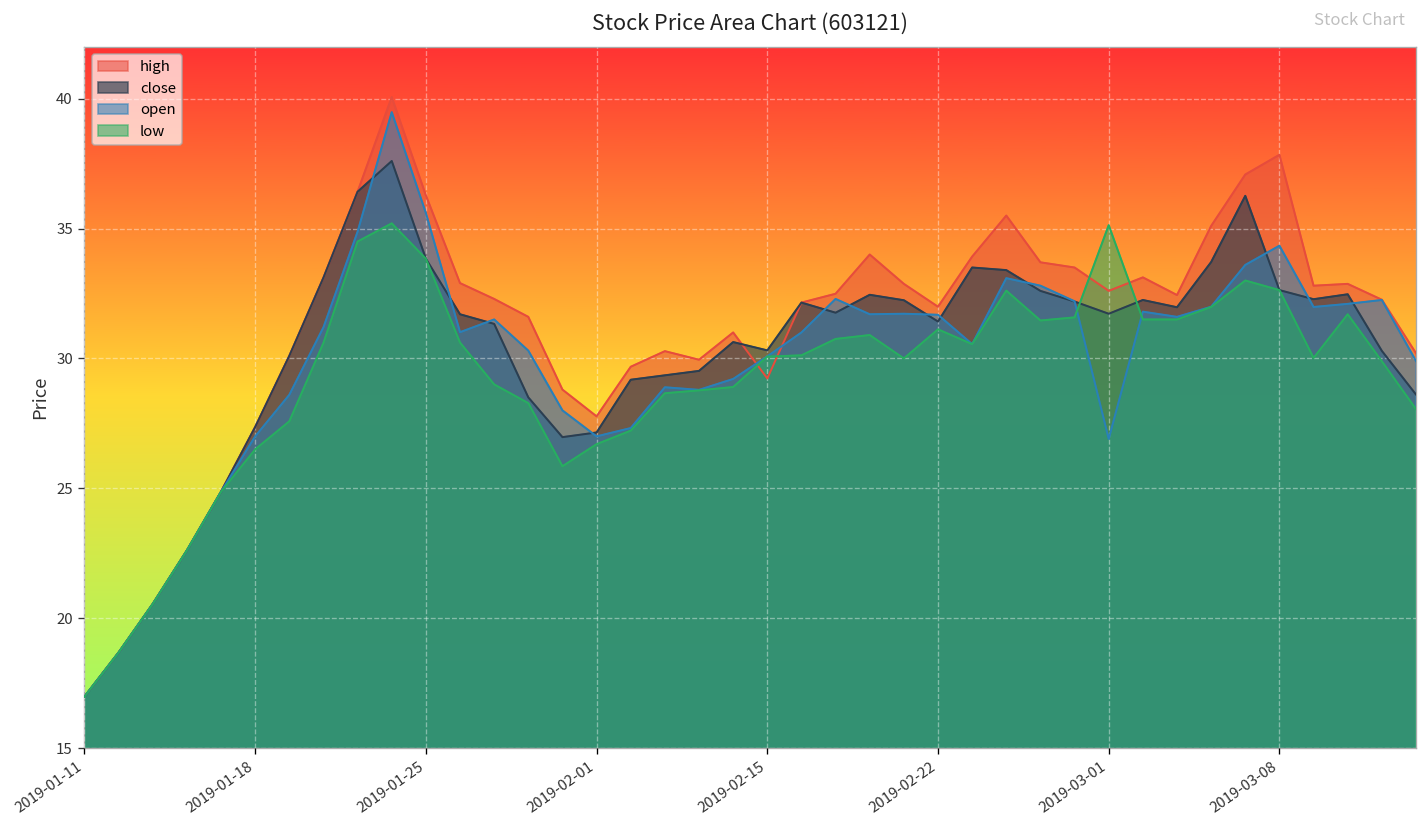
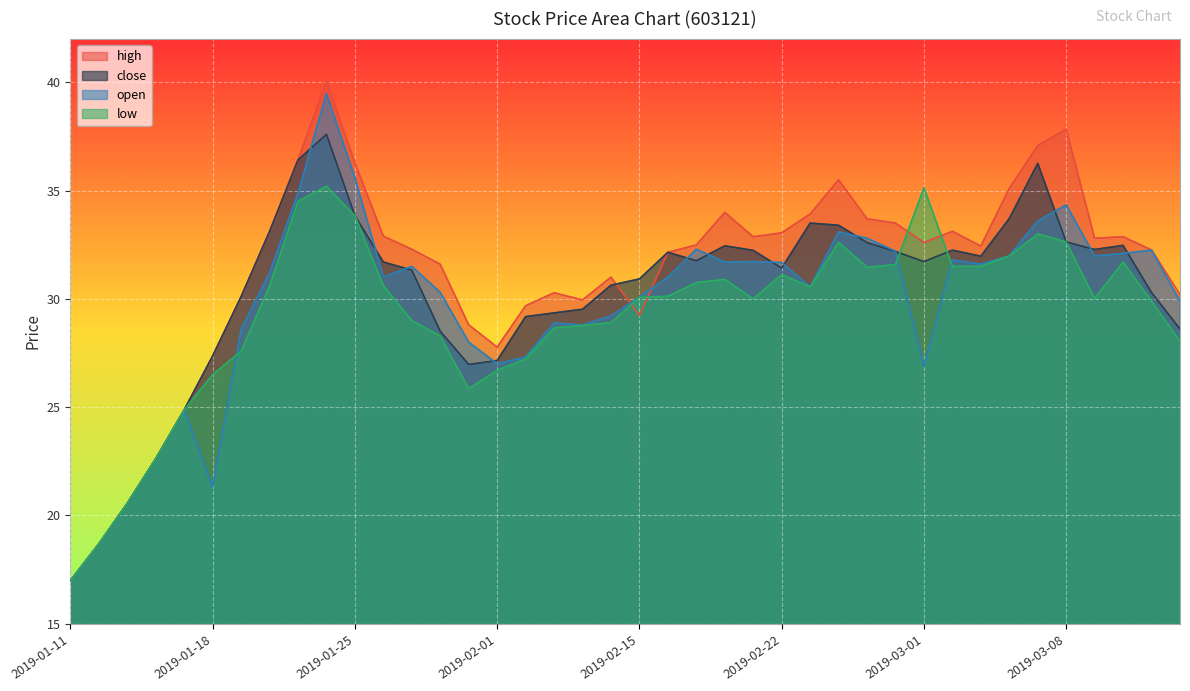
  {
    "high": {
      "2019-01-25": 36.3,
      "2019-02-01": 27.8,
      "2019-02-15": 29.2,
-     "2019-02-22": 32.0,
+     "2019-02-22": 33.1,
      "2019-03-01": 32.6,
      "2019-03-08": 37.8
    },
    "close": {
      "2019-02-01": 27.2,
-     "2019-02-15": 30.3,
+     "2019-02-15": 30.9,
      "2019-02-22": 31.4,
      "2019-03-01": 31.7
    },
    "open": {
-     "2019-01-18": 27.0,
+     "2019-01-18": 21.3,
      "2019-01-25": 35.6,
      "2019-02-01": 27.0,
      "2019-02-22": 31.7,
      "2019-03-01": 26.9,
      "2019-03-08": 34.3
    },
    "low": {
      "2019-01-18": 26.5,
      "2019-02-01": 26.7,
      "2019-02-22": 31.1,
      "2019-03-01": 35.1
    }
  }
